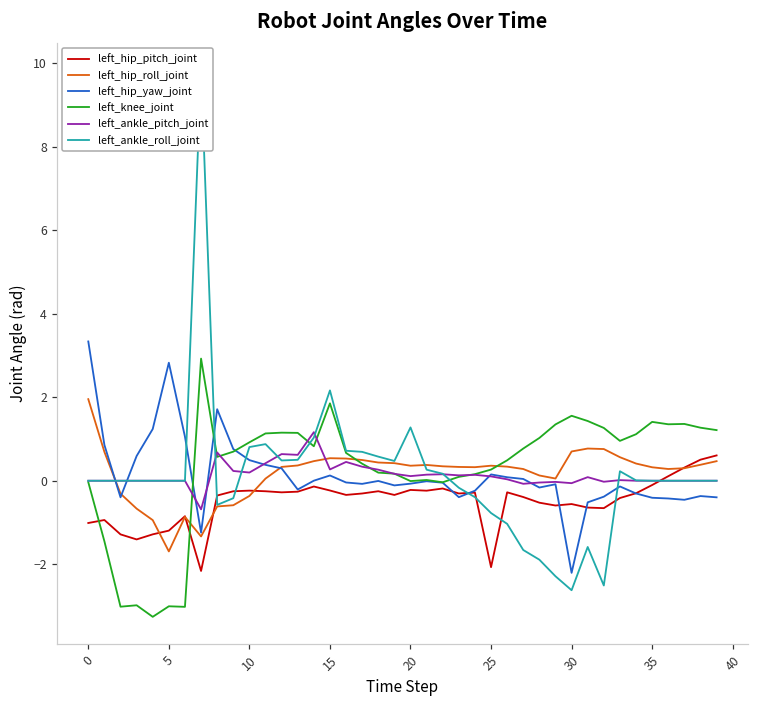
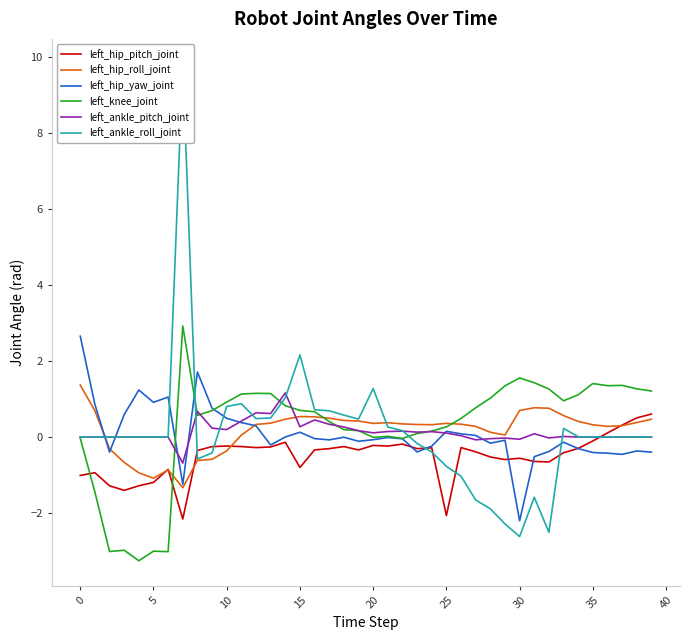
  {
    "left_hip_pitch_joint": {
      "0": -1.0,
      "5": -1.2,
      "10": -0.2,
-     "15": -0.2,
+     "15": -0.8,
      "20": -0.2,
      "25": -2.1,
      "30": -0.6,
      "35": -0.1
    },
    "left_hip_roll_joint": {
-     "0": 2.0,
-     "5": -1.7,
+     "0": 1.4,
+     "5": -1.1,
      "10": -0.4,
      "15": 0.5,
      "20": 0.4,
      "25": 0.4,
      "30": 0.7,
      "35": 0.3
    },
    "left_hip_yaw_joint": {
-     "0": 3.3,
-     "5": 2.8,
+     "0": 2.7,
+     "5": 0.9,
      "10": 0.5,
      "15": 0.1,
      "30": -2.2,
      "35": -0.4
    },
    "left_knee_joint": {
      "5": -3.0,
      "10": 0.9,
-     "15": 1.9,
+     "15": 0.7,
      "25": 0.3,
      "30": 1.6,
      "35": 1.4
    },
    "left_ankle_pitch_joint": {
      "10": 0.2,
      "15": 0.3,
      "20": 0.1,
      "30": -0.1
    },
    "left_ankle_roll_joint": {
      "10": 0.8,
      "15": 2.2,
      "20": 1.3,
      "25": -0.8,
      "30": -2.6
    }
  }
